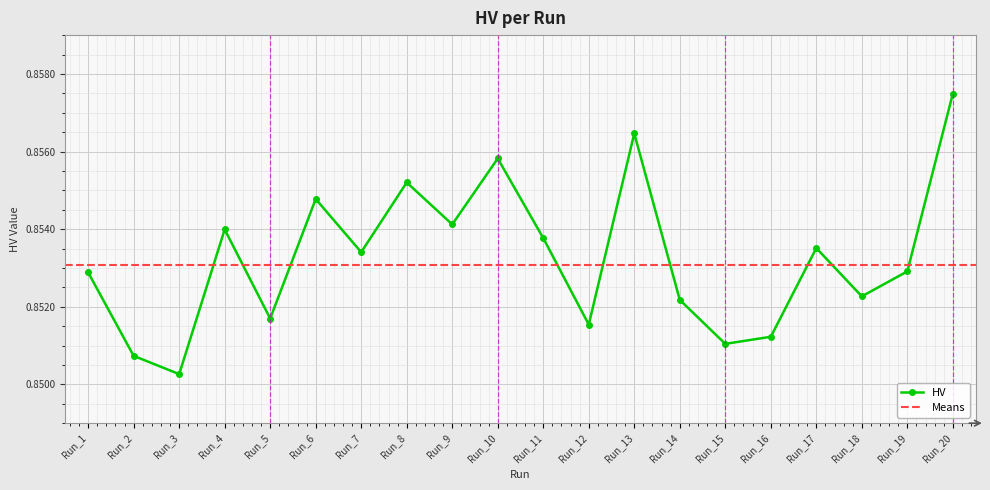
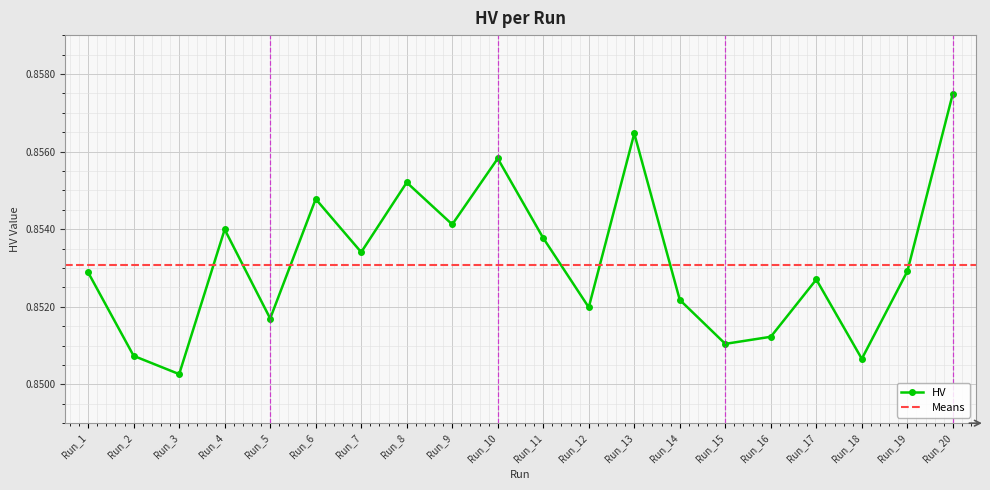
  {
    "Run_1": 0.8529,
    "Run_2": 0.8507,
    "Run_3": 0.8503,
    "Run_4": 0.8540,
    "Run_5": 0.8517,
    "Run_6": 0.8548,
    "Run_7": 0.8534,
    "Run_8": 0.8552,
    "Run_9": 0.8541,
    "Run_10": 0.8558,
    "Run_11": 0.8538,
-   "Run_12": 0.8515,
+   "Run_12": 0.8520,
    "Run_13": 0.8565,
    "Run_14": 0.8522,
    "Run_15": 0.8510,
    "Run_16": 0.8512,
-   "Run_17": 0.8535,
-   "Run_18": 0.8523,
+   "Run_17": 0.8527,
+   "Run_18": 0.8507,
    "Run_19": 0.8529,
    "Run_20": 0.8575
  }
